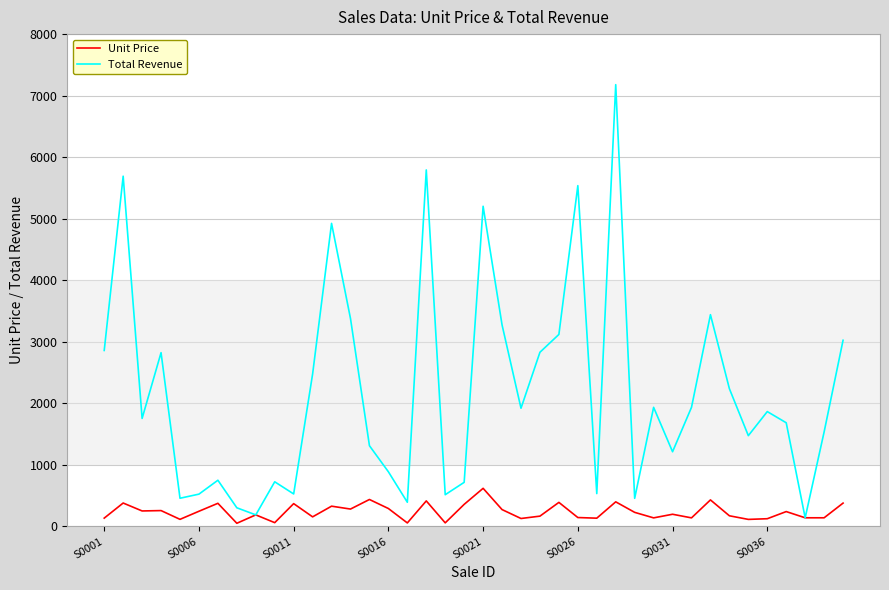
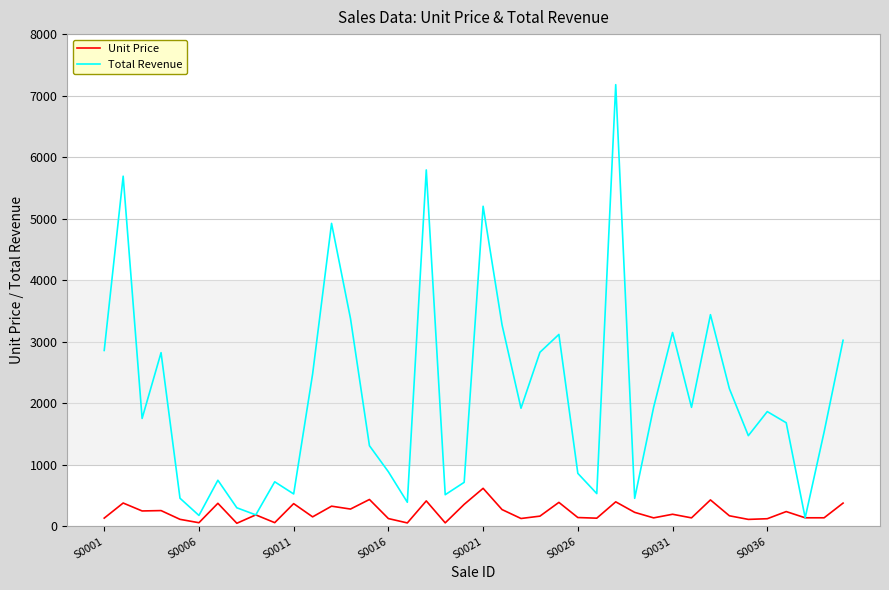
  {
    "Unit Price": {
      "S0001": 100,
-     "S0006": 200,
+     "S0006": 100,
      "S0011": 400,
-     "S0016": 300,
+     "S0016": 100,
      "S0021": 600,
      "S0026": 100,
      "S0031": 200,
      "S0036": 100
    },
    "Total Revenue": {
      "S0001": 2900,
-     "S0006": 500,
+     "S0006": 200,
      "S0011": 500,
      "S0016": 900,
      "S0021": 5200,
-     "S0026": 5500,
-     "S0031": 1200,
+     "S0026": 900,
+     "S0031": 3200,
      "S0036": 1900
    }
  }
